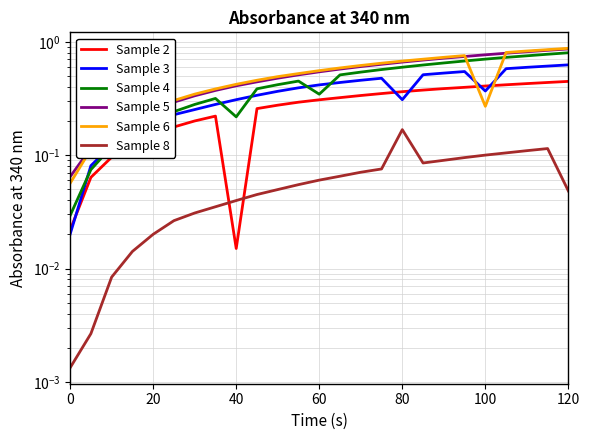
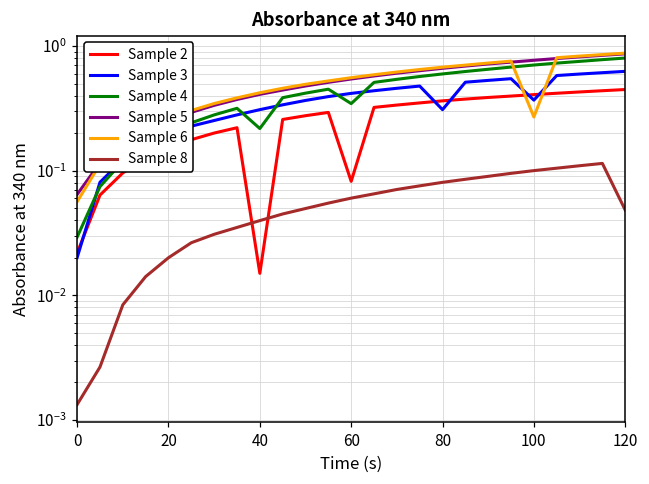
  {
    "Sample 2": {
      "0": 0.022,
      "40": 0.015,
-     "60": 0.31,
+     "60": 0.08,
      "80": 0.36,
      "100": 0.41,
      "120": 0.45
    },
    "Sample 3": {
      "0": 0.02,
      "40": 0.31,
      "60": 0.42,
      "80": 0.31,
      "100": 0.37,
      "120": 0.6
    },
    "Sample 4": {
      "0": 0.03,
      "40": 0.22,
      "60": 0.35,
      "80": 0.6,
      "100": 0.7,
      "120": 0.8
    },
    "Sample 5": {
      "0": 0.06,
      "100": 0.8
    },
    "Sample 6": {
      "0": 0.06,
      "100": 0.27
    },
    "Sample 8": {
      "0": 0.0013,
      "20": 0.02,
      "40": 0.04,
      "60": 0.06,
-     "80": 0.17,
+     "80": 0.08,
      "100": 0.10,
      "120": 0.05
    }
  }
